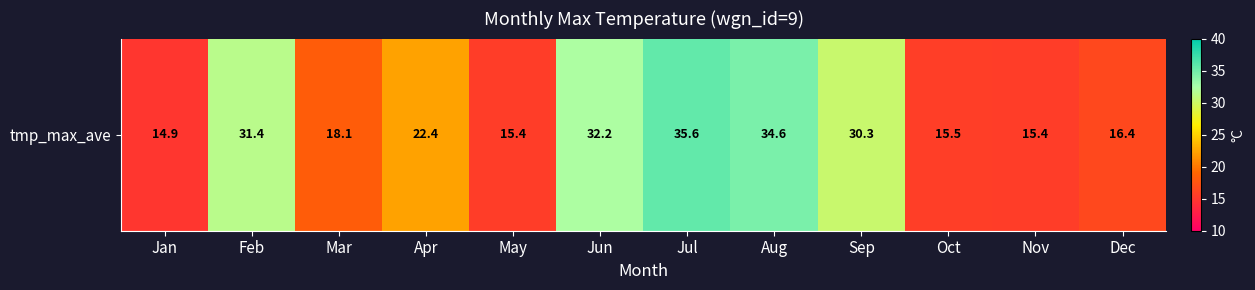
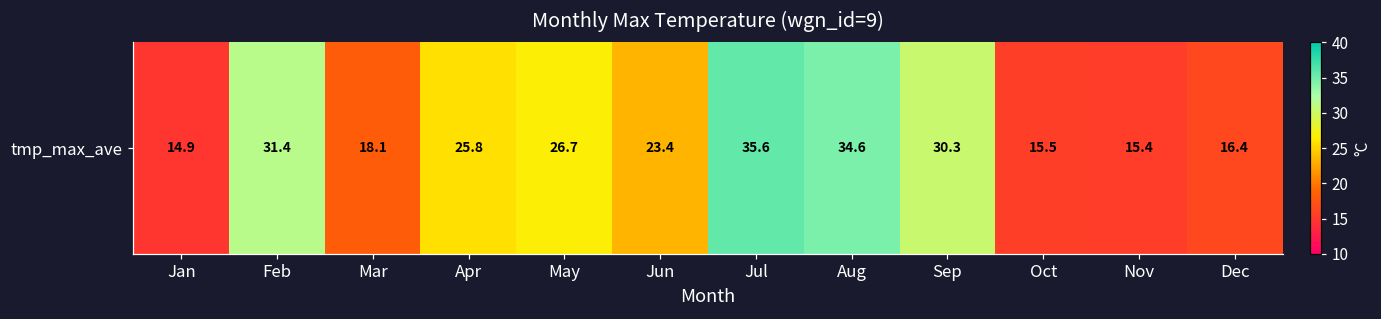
  {
    "tmp_max_ave": {
      "Jan": 14.9,
      "Feb": 31.4,
      "Mar": 18.1,
-     "Apr": 22.4,
-     "May": 15.4,
-     "Jun": 32.2,
+     "Apr": 25.8,
+     "May": 26.7,
+     "Jun": 23.4,
      "Jul": 35.6,
      "Aug": 34.6,
      "Sep": 30.3,
      "Oct": 15.5,
      "Nov": 15.4,
      "Dec": 16.4
    }
  }
